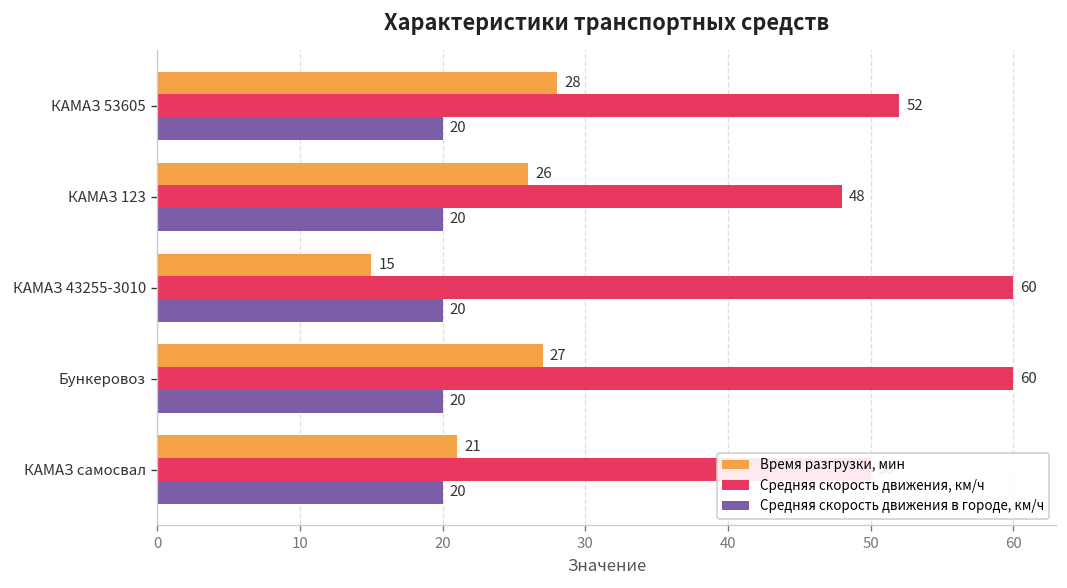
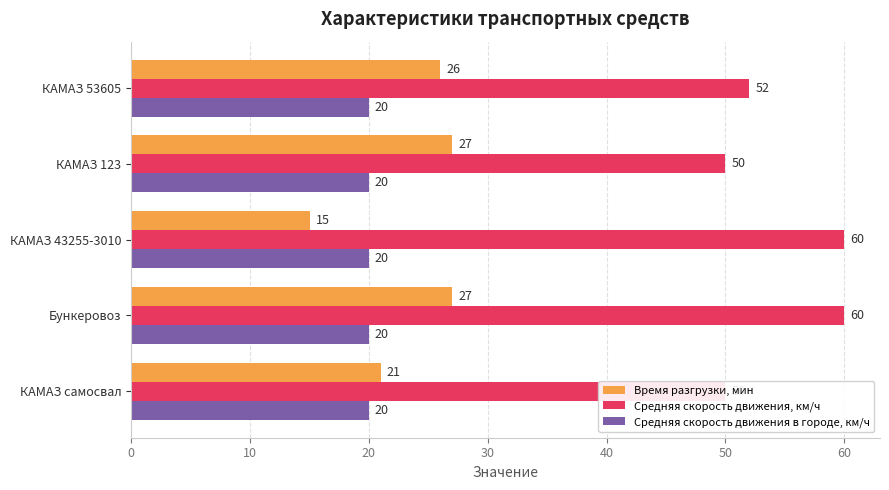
  {
    "Время разгрузки, мин": {
-     "КАМАЗ 53605": 28,
-     "КАМАЗ 123": 26,
+     "КАМАЗ 53605": 26,
+     "КАМАЗ 123": 27,
      "КАМАЗ 43255-3010": 15,
      "Бункеровоз": 27,
      "КАМАЗ самосвал": 21
    },
    "Средняя скорость движения, км/ч": {
      "КАМАЗ 53605": 52,
-     "КАМАЗ 123": 48,
+     "КАМАЗ 123": 50,
      "КАМАЗ 43255-3010": 60,
      "Бункеровоз": 60
    },
    "Средняя скорость движения в городе, км/ч": {
      "КАМАЗ 53605": 20,
      "КАМАЗ 123": 20,
      "КАМАЗ 43255-3010": 20,
      "Бункеровоз": 20,
      "КАМАЗ самосвал": 20
    }
  }
